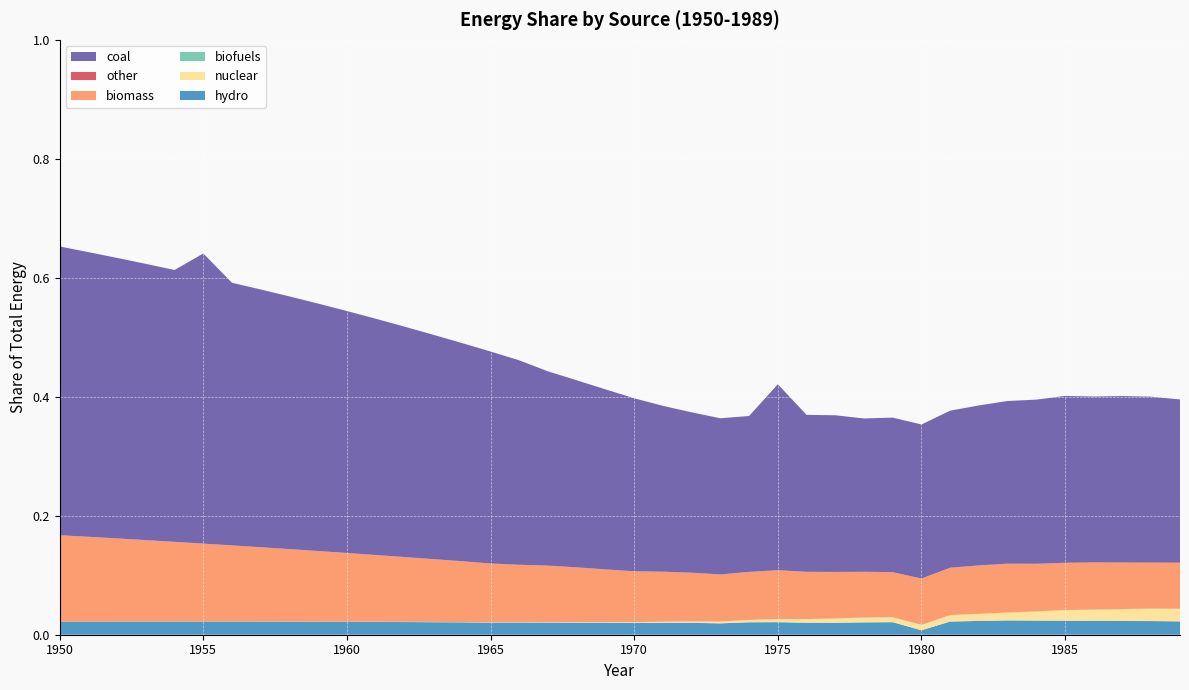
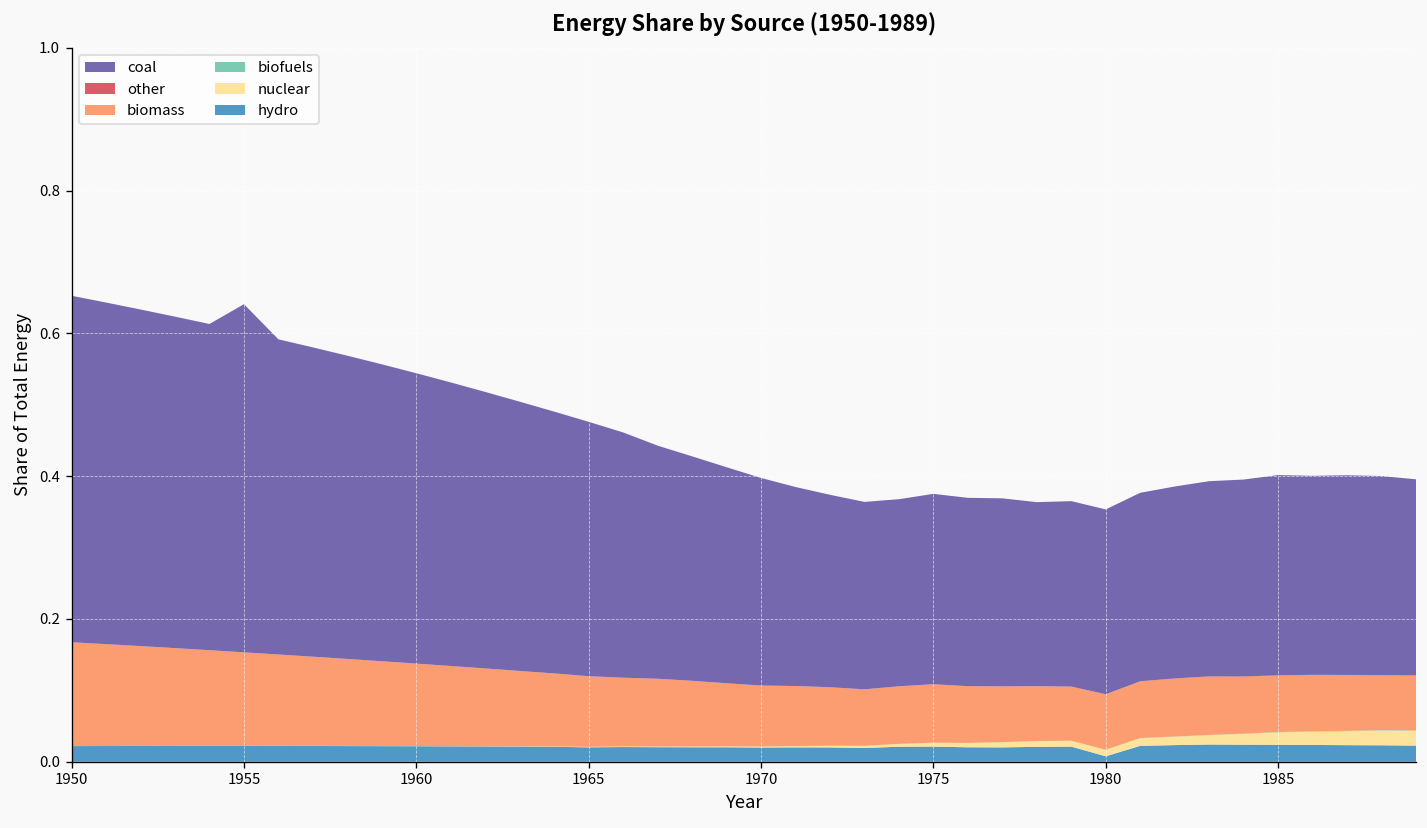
  {
    "hydro": {
      "1975": 0.02,
      "1980": 0.01,
      "1985": 0.02
    },
    "coal": {
      "1950": 0.49,
      "1955": 0.49,
      "1960": 0.41,
      "1965": 0.36,
      "1970": 0.29,
-     "1975": 0.31,
+     "1975": 0.27,
      "1980": 0.26,
      "1985": 0.28
    }
  }
